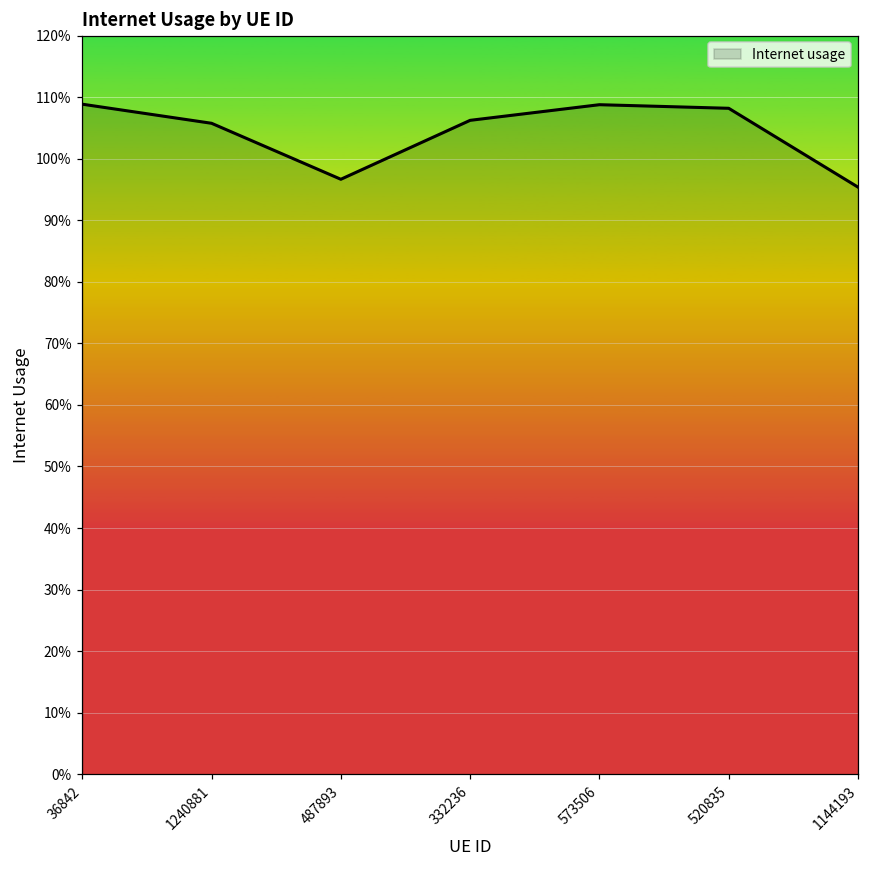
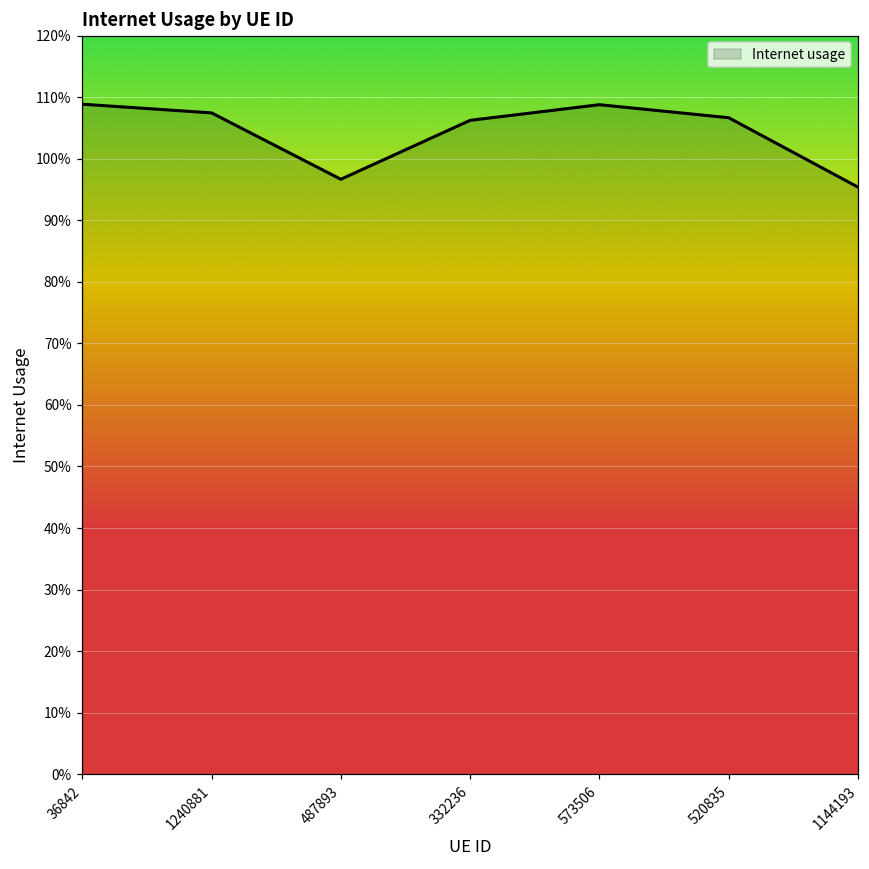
  {
    "36842": "109%",
-   "1240881": "106%",
+   "1240881": "107%",
    "487893": "97%",
    "332236": "106%",
    "573506": "109%",
-   "520835": "108%",
+   "520835": "107%",
    "1144193": "95%"
  }
